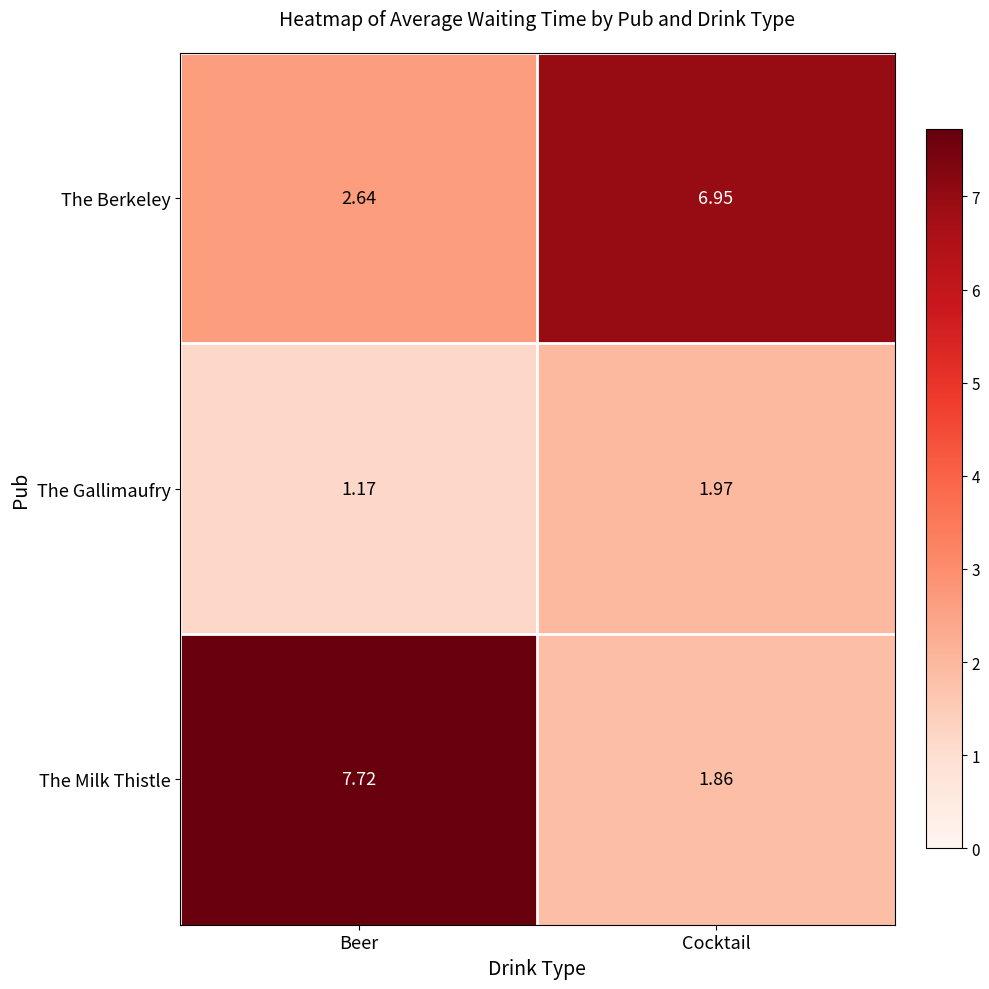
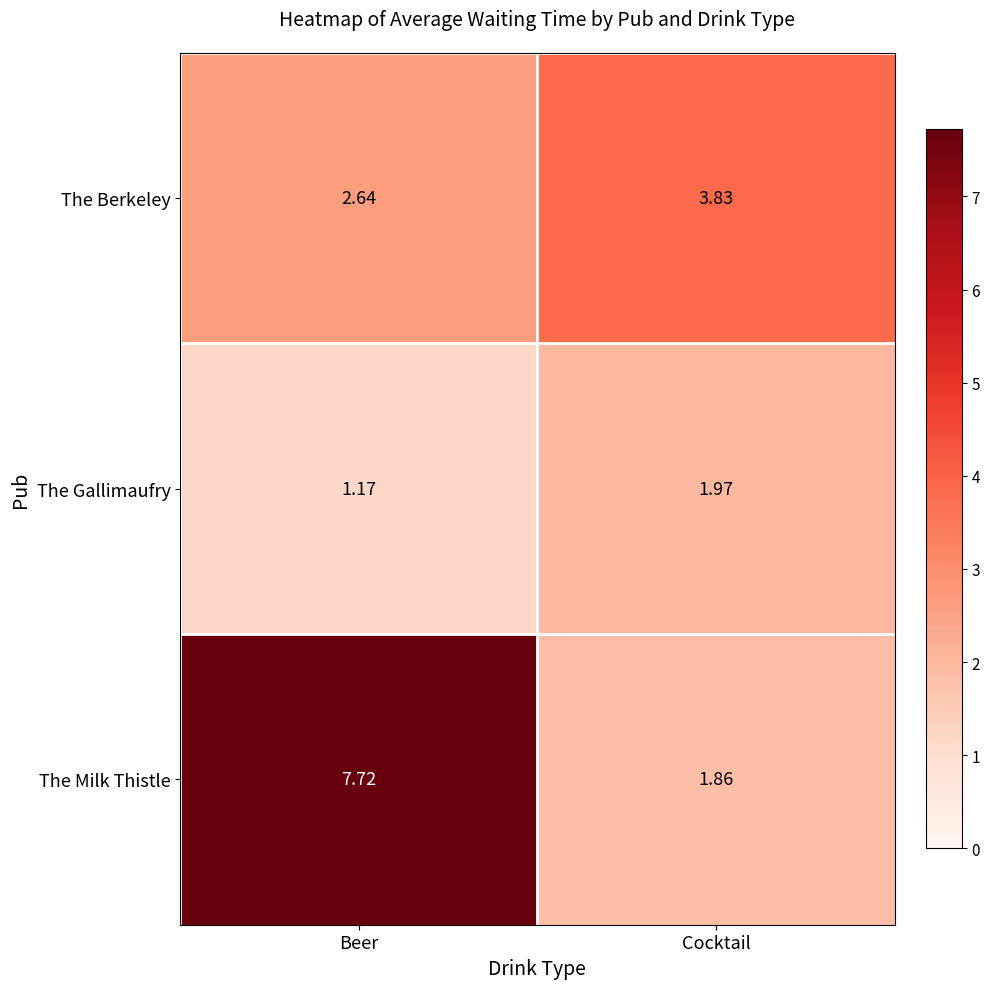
  {
    "The Berkeley": {
      "Beer": 2.64,
-     "Cocktail": 6.95
+     "Cocktail": 3.83
    },
    "The Gallimaufry": {
      "Beer": 1.17,
      "Cocktail": 1.97
    },
    "The Milk Thistle": {
      "Beer": 7.72,
      "Cocktail": 1.86
    }
  }
